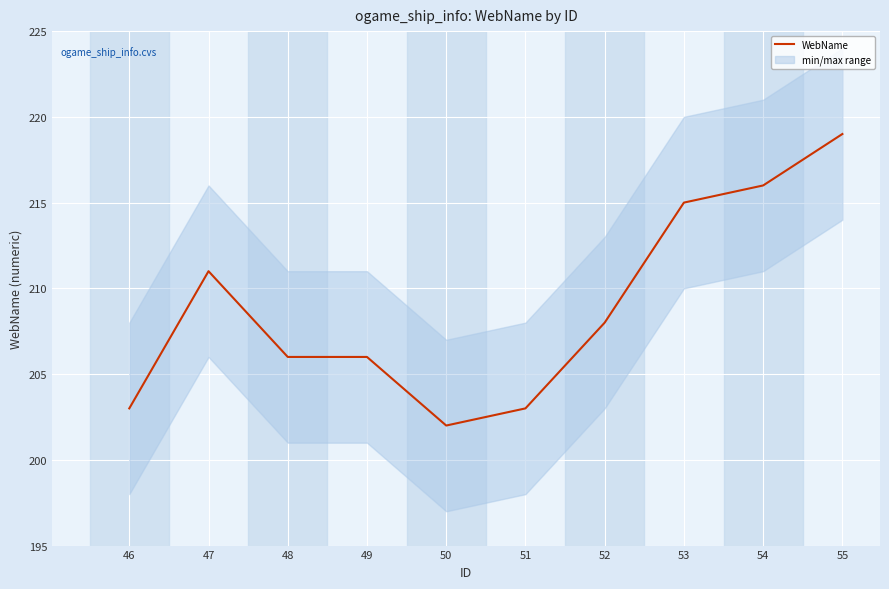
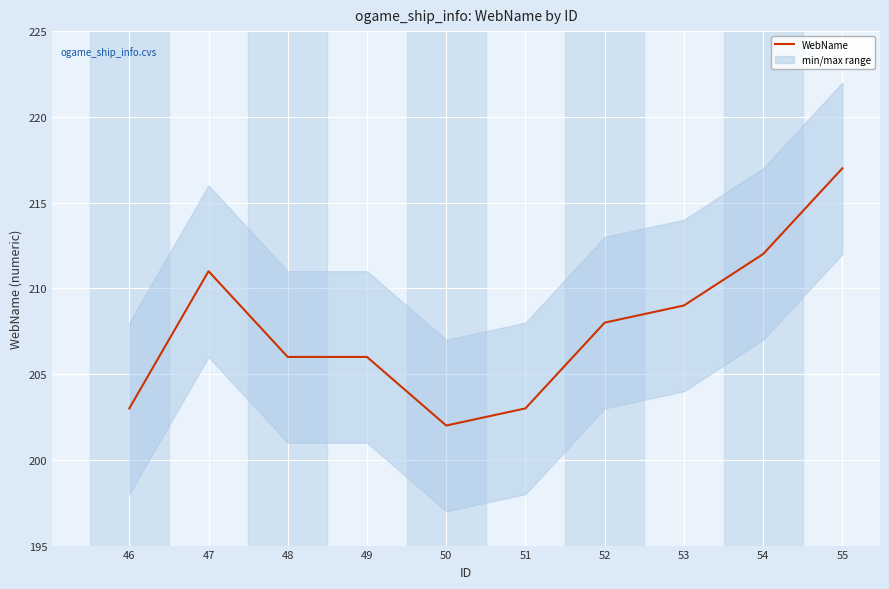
  {
    "WebName": {
      "46": 203,
      "47": 211,
      "48": 206,
      "49": 206,
      "50": 202,
      "51": 203,
      "52": 208,
-     "53": 215,
-     "54": 216,
-     "55": 219
+     "53": 209,
+     "54": 212,
+     "55": 217
    }
  }
